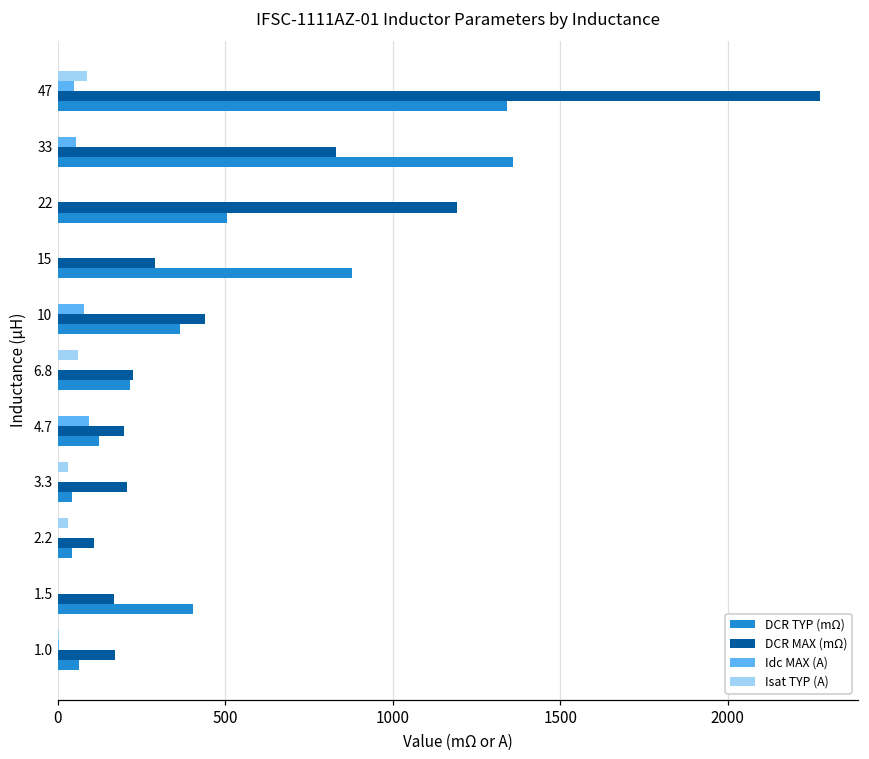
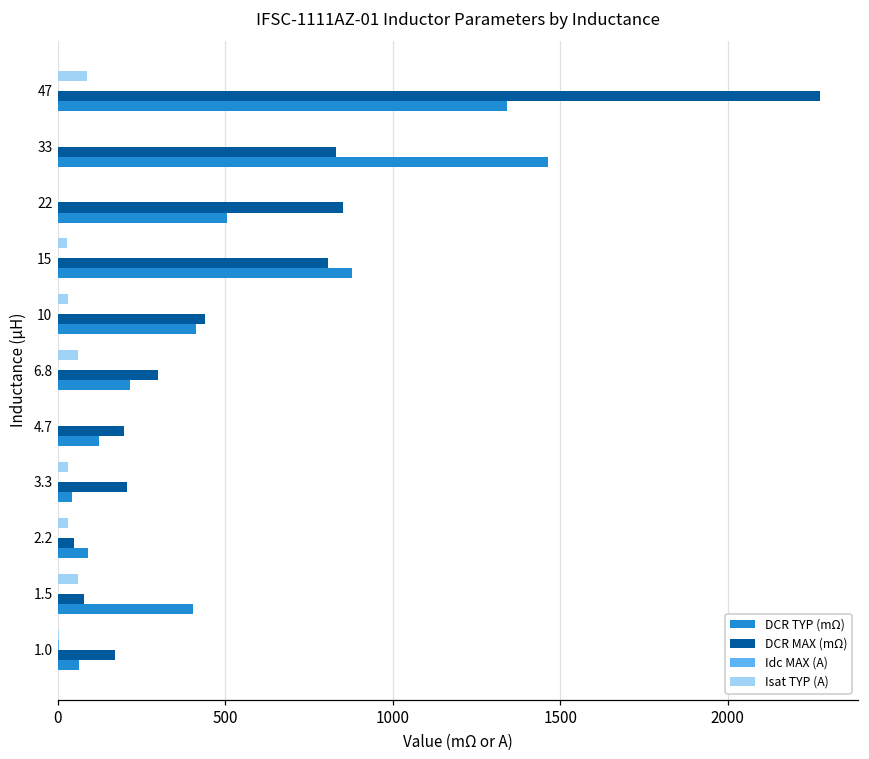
  {
    "DCR TYP (mΩ)": {
      "47": 1340,
-     "33": 1360,
+     "33": 1460,
      "22": 510,
      "15": 880,
-     "10": 370,
+     "10": 410,
      "6.8": 220,
      "4.7": 120,
      "3.3": 40,
-     "2.2": 40,
+     "2.2": 90,
      "1.5": 400,
      "1.0": 60
    },
    "DCR MAX (mΩ)": {
      "47": 2280,
      "33": 830,
-     "22": 1190,
-     "15": 290,
+     "22": 850,
+     "15": 810,
      "10": 440,
-     "6.8": 220,
+     "6.8": 300,
      "4.7": 200,
      "3.3": 210,
-     "2.2": 110,
-     "1.5": 170,
+     "2.2": 50,
+     "1.5": 80,
      "1.0": 170
    },
    "Idc MAX (A)": {
-     "47": 50,
-     "33": 50,
-     "10": 80,
-     "4.7": 90
+     "47": 0,
+     "33": 0,
+     "10": 0,
+     "4.7": 0
    },
    "Isat TYP (A)": {
      "47": 90,
-     "15": 0,
-     "10": 0,
+     "15": 30,
+     "10": 30,
      "6.8": 60,
      "3.3": 30,
      "2.2": 30,
-     "1.5": 0
+     "1.5": 60
    }
  }
